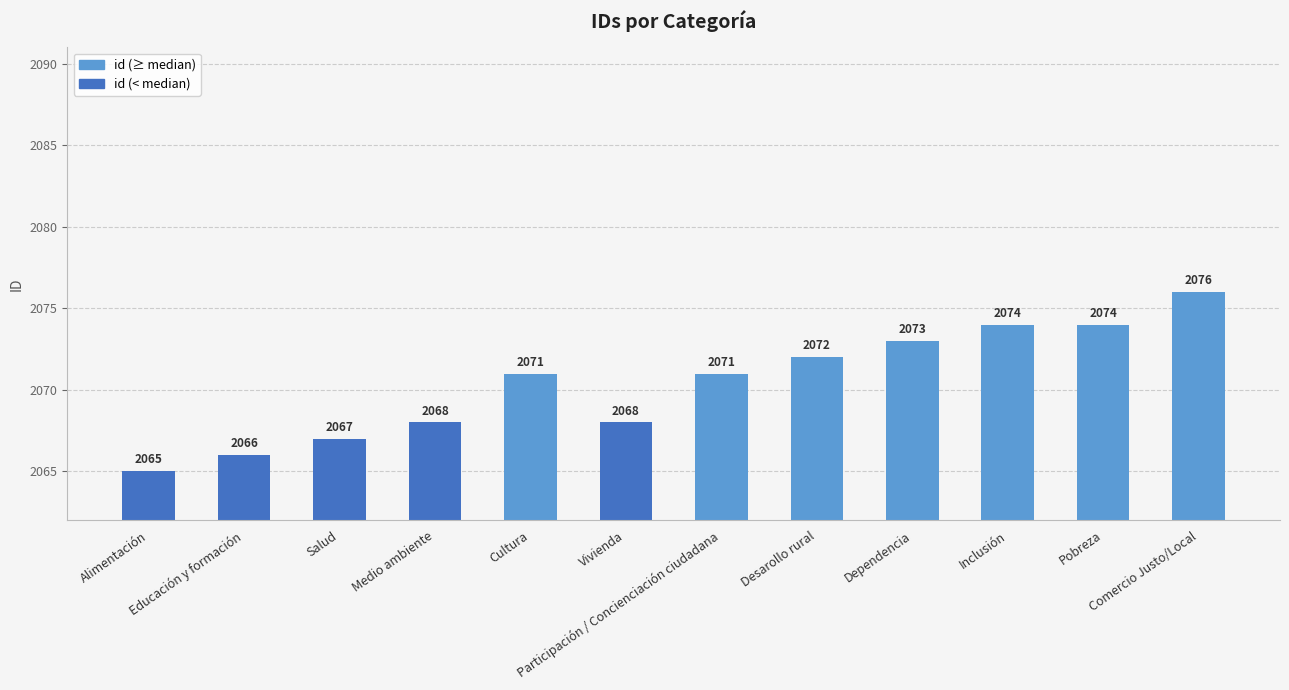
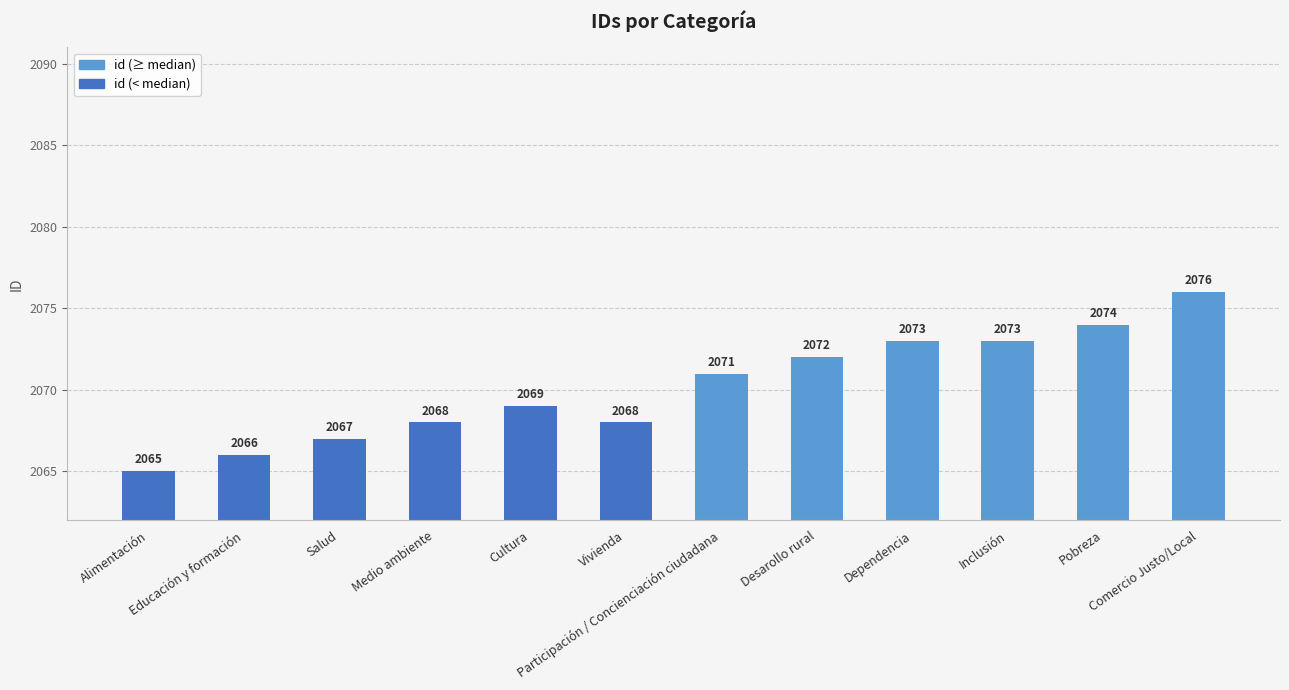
  {
    "Alimentación": 2065,
    "Educación y formación": 2066,
    "Salud": 2067,
    "Medio ambiente": 2068,
-   "Cultura": 2071,
+   "Cultura": 2069,
    "Vivienda": 2068,
    "Participación / Concienciación ciudadana": 2071,
    "Desarollo rural": 2072,
    "Dependencia": 2073,
-   "Inclusión": 2074,
+   "Inclusión": 2073,
    "Pobreza": 2074,
    "Comercio Justo/Local": 2076
  }
